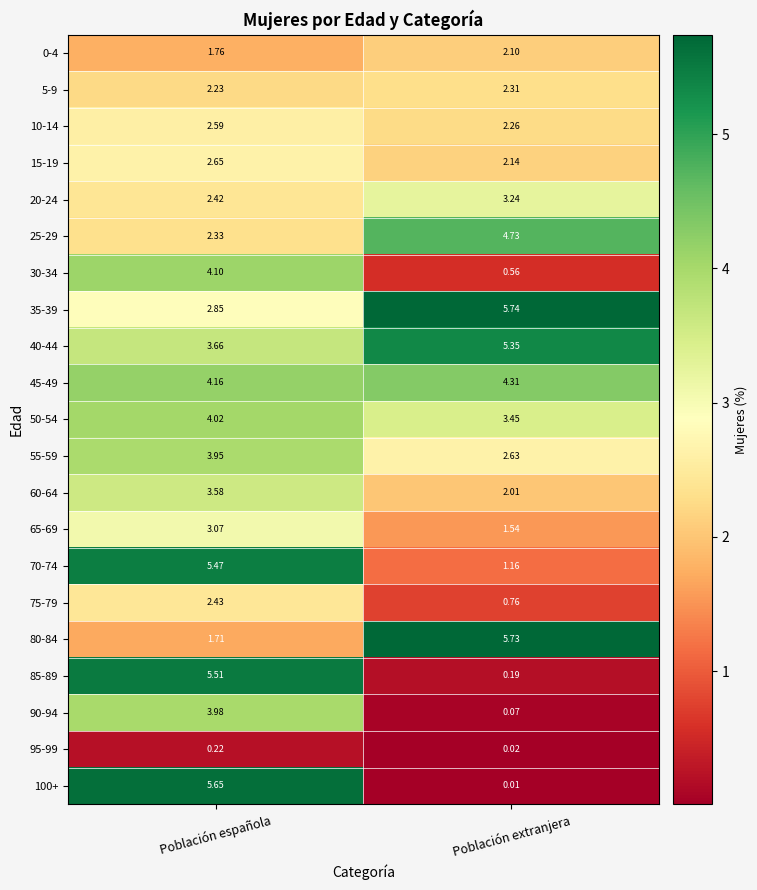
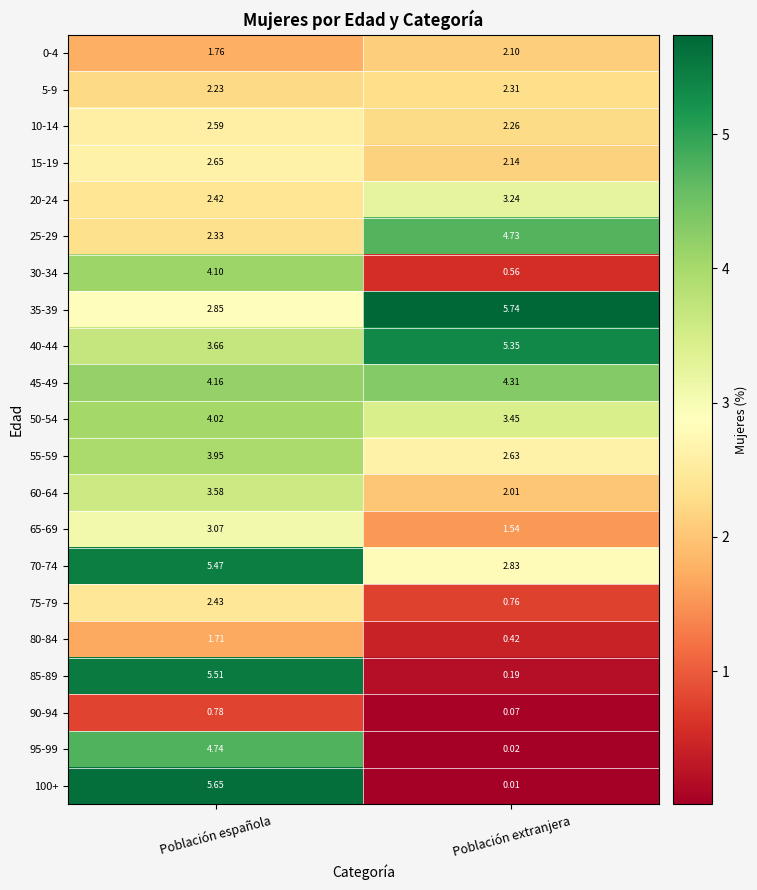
  {
    "0-4": {
      "Población española": 1.76,
      "Población extranjera": 2.10
    },
    "5-9": {
      "Población española": 2.23,
      "Población extranjera": 2.31
    },
    "10-14": {
      "Población española": 2.59,
      "Población extranjera": 2.26
    },
    "15-19": {
      "Población española": 2.65,
      "Población extranjera": 2.14
    },
    "20-24": {
      "Población española": 2.42,
      "Población extranjera": 3.24
    },
    "25-29": {
      "Población española": 2.33,
      "Población extranjera": 4.73
    },
    "30-34": {
      "Población española": 4.10,
      "Población extranjera": 0.56
    },
    "35-39": {
      "Población española": 2.85,
      "Población extranjera": 5.74
    },
    "40-44": {
      "Población española": 3.66,
      "Población extranjera": 5.35
    },
    "45-49": {
      "Población española": 4.16,
      "Población extranjera": 4.31
    },
    "50-54": {
      "Población española": 4.02,
      "Población extranjera": 3.45
    },
    "55-59": {
      "Población española": 3.95,
      "Población extranjera": 2.63
    },
    "60-64": {
      "Población española": 3.58,
      "Población extranjera": 2.01
    },
    "65-69": {
      "Población española": 3.07,
      "Población extranjera": 1.54
    },
    "70-74": {
      "Población española": 5.47,
-     "Población extranjera": 1.16
+     "Población extranjera": 2.83
    },
    "75-79": {
      "Población española": 2.43,
      "Población extranjera": 0.76
    },
    "80-84": {
      "Población española": 1.71,
-     "Población extranjera": 5.73
+     "Población extranjera": 0.42
    },
    "85-89": {
      "Población española": 5.51,
      "Población extranjera": 0.19
    },
    "90-94": {
-     "Población española": 3.98,
+     "Población española": 0.78,
      "Población extranjera": 0.07
    },
    "95-99": {
-     "Población española": 0.22,
+     "Población española": 4.74,
      "Población extranjera": 0.02
    },
    "100+": {
      "Población española": 5.65,
      "Población extranjera": 0.01
    }
  }
